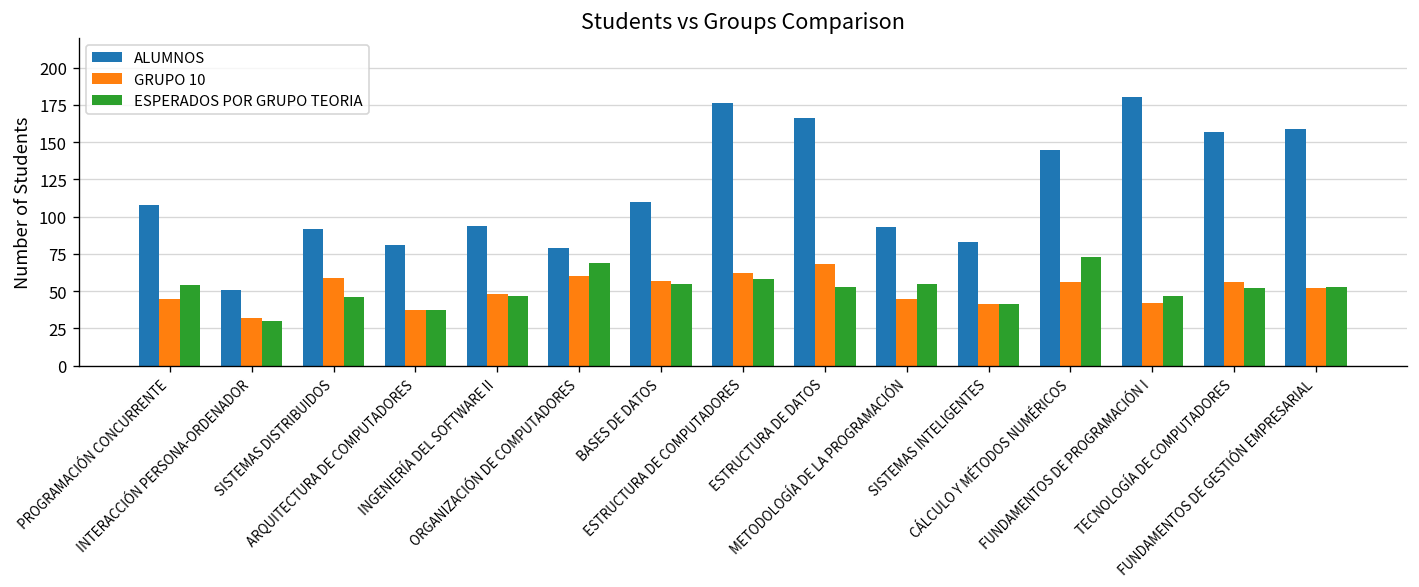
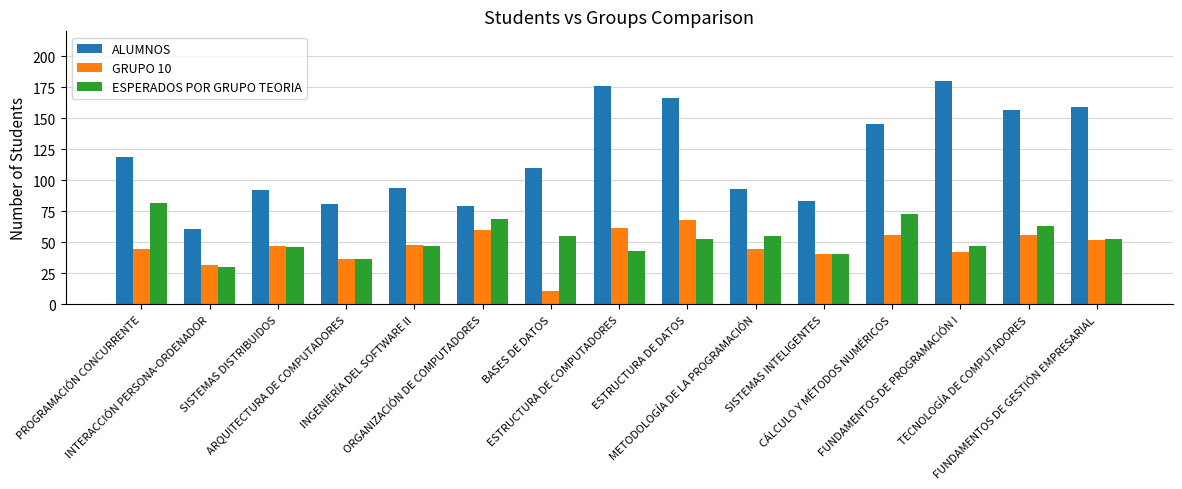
  {
    "ALUMNOS": {
-     "PROGRAMACIÓN CONCURRENTE": 108,
-     "INTERACCIÓN PERSONA-ORDENADOR": 51,
+     "PROGRAMACIÓN CONCURRENTE": 119,
+     "INTERACCIÓN PERSONA-ORDENADOR": 61,
      "SISTEMAS DISTRIBUIDOS": 92,
      "ARQUITECTURA DE COMPUTADORES": 81,
      "INGENIERÍA DEL SOFTWARE II": 94,
      "ORGANIZACIÓN DE COMPUTADORES": 79,
      "BASES DE DATOS": 110,
      "ESTRUCTURA DE COMPUTADORES": 176,
      "ESTRUCTURA DE DATOS": 166,
      "METODOLOGÍA DE LA PROGRAMACIÓN": 93,
      "SISTEMAS INTELIGENTES": 83,
      "CÁLCULO Y MÉTODOS NUMÉRICOS": 145,
      "FUNDAMENTOS DE PROGRAMACIÓN I": 180,
      "TECNOLOGÍA DE COMPUTADORES": 157,
      "FUNDAMENTOS DE GESTIÓN EMPRESARIAL": 159
    },
    "GRUPO 10": {
      "PROGRAMACIÓN CONCURRENTE": 45,
      "INTERACCIÓN PERSONA-ORDENADOR": 32,
-     "SISTEMAS DISTRIBUIDOS": 59,
+     "SISTEMAS DISTRIBUIDOS": 47,
      "ARQUITECTURA DE COMPUTADORES": 37,
      "INGENIERÍA DEL SOFTWARE II": 48,
      "ORGANIZACIÓN DE COMPUTADORES": 60,
-     "BASES DE DATOS": 57,
+     "BASES DE DATOS": 11,
      "ESTRUCTURA DE COMPUTADORES": 62,
      "ESTRUCTURA DE DATOS": 68,
      "METODOLOGÍA DE LA PROGRAMACIÓN": 45,
      "SISTEMAS INTELIGENTES": 41,
      "CÁLCULO Y MÉTODOS NUMÉRICOS": 56,
      "FUNDAMENTOS DE PROGRAMACIÓN I": 42,
      "TECNOLOGÍA DE COMPUTADORES": 56,
      "FUNDAMENTOS DE GESTIÓN EMPRESARIAL": 52
    },
    "ESPERADOS POR GRUPO TEORIA": {
-     "PROGRAMACIÓN CONCURRENTE": 54,
+     "PROGRAMACIÓN CONCURRENTE": 82,
      "INTERACCIÓN PERSONA-ORDENADOR": 30,
      "SISTEMAS DISTRIBUIDOS": 46,
      "ARQUITECTURA DE COMPUTADORES": 37,
      "INGENIERÍA DEL SOFTWARE II": 47,
      "ORGANIZACIÓN DE COMPUTADORES": 69,
      "BASES DE DATOS": 55,
-     "ESTRUCTURA DE COMPUTADORES": 58,
+     "ESTRUCTURA DE COMPUTADORES": 43,
      "ESTRUCTURA DE DATOS": 53,
      "METODOLOGÍA DE LA PROGRAMACIÓN": 55,
      "SISTEMAS INTELIGENTES": 41,
      "CÁLCULO Y MÉTODOS NUMÉRICOS": 73,
      "FUNDAMENTOS DE PROGRAMACIÓN I": 47,
-     "TECNOLOGÍA DE COMPUTADORES": 52,
+     "TECNOLOGÍA DE COMPUTADORES": 63,
      "FUNDAMENTOS DE GESTIÓN EMPRESARIAL": 53
    }
  }
